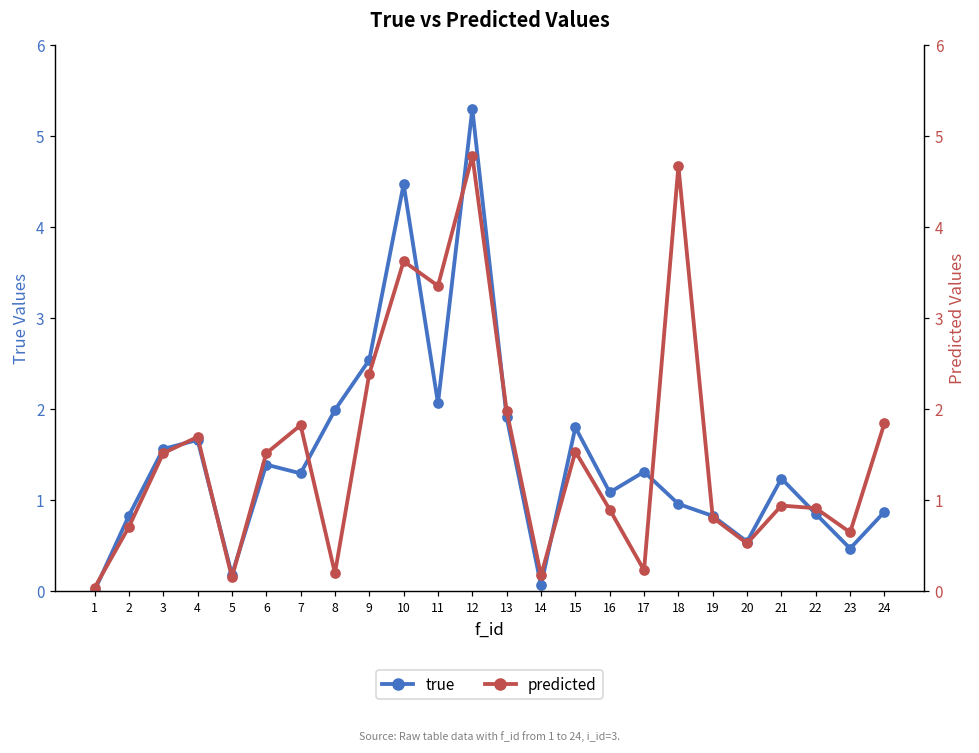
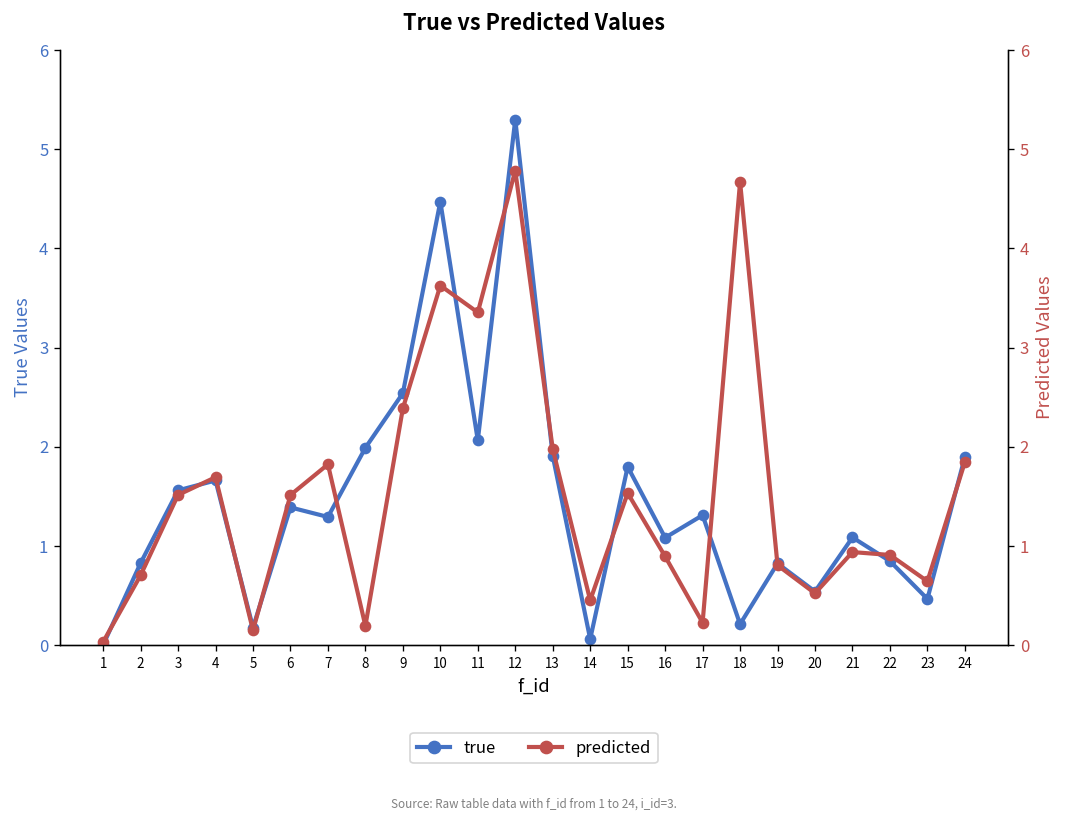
  {
    "true": {
      "1": 0.0,
      "2": 0.8,
      "3": 1.6,
      "4": 1.7,
      "5": 0.2,
      "6": 1.4,
      "7": 1.3,
      "8": 2.0,
      "9": 2.5,
      "10": 4.5,
      "11": 2.1,
      "12": 5.3,
      "13": 1.9,
      "14": 0.1,
      "15": 1.8,
      "16": 1.1,
      "17": 1.3,
-     "18": 1.0,
+     "18": 0.2,
      "19": 0.8,
      "20": 0.5,
-     "21": 1.2,
+     "21": 1.1,
      "22": 0.8,
      "23": 0.5,
-     "24": 0.9
+     "24": 1.9
    },
    "predicted": {
      "1": 0.0,
      "2": 0.7,
      "3": 1.5,
      "4": 1.7,
      "5": 0.1,
      "6": 1.5,
      "7": 1.8,
      "8": 0.2,
      "9": 2.4,
      "10": 3.6,
      "11": 3.4,
      "12": 4.8,
      "13": 2.0,
-     "14": 0.2,
+     "14": 0.5,
      "15": 1.5,
      "16": 0.9,
      "17": 0.2,
      "18": 4.7,
      "19": 0.8,
      "20": 0.5,
      "21": 0.9,
      "22": 0.9,
      "23": 0.6,
      "24": 1.8
    }
  }
